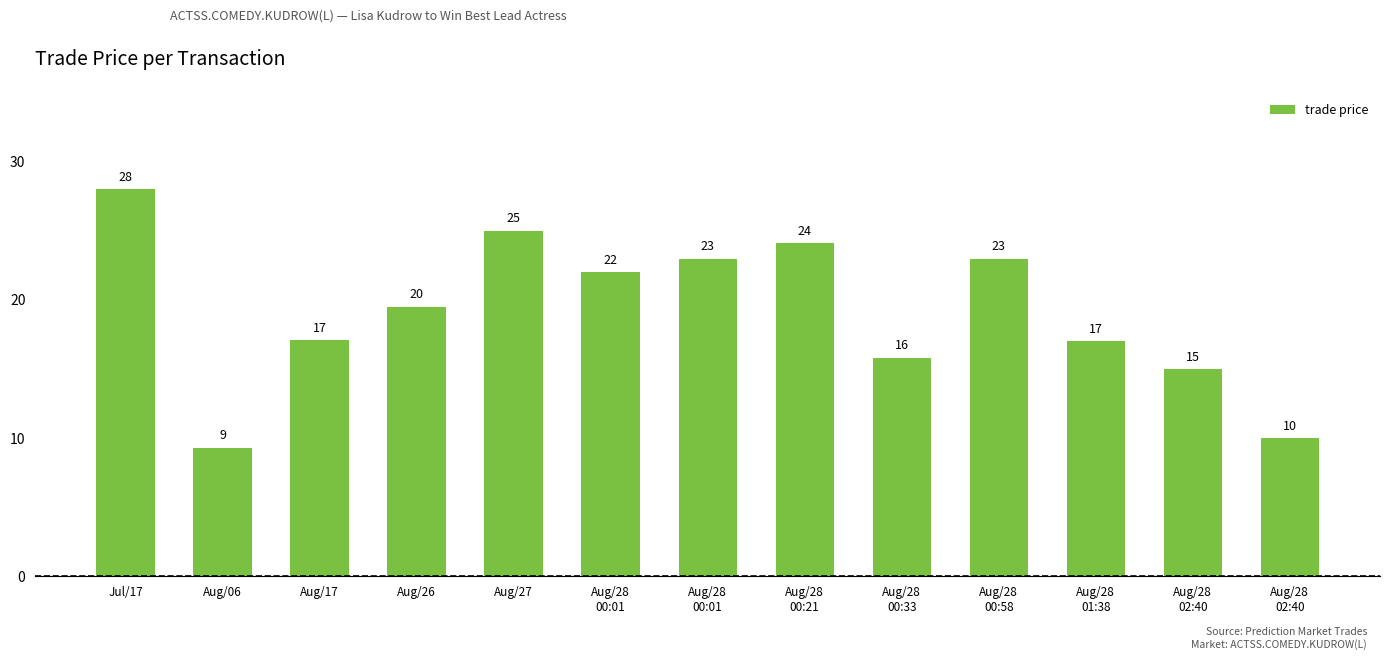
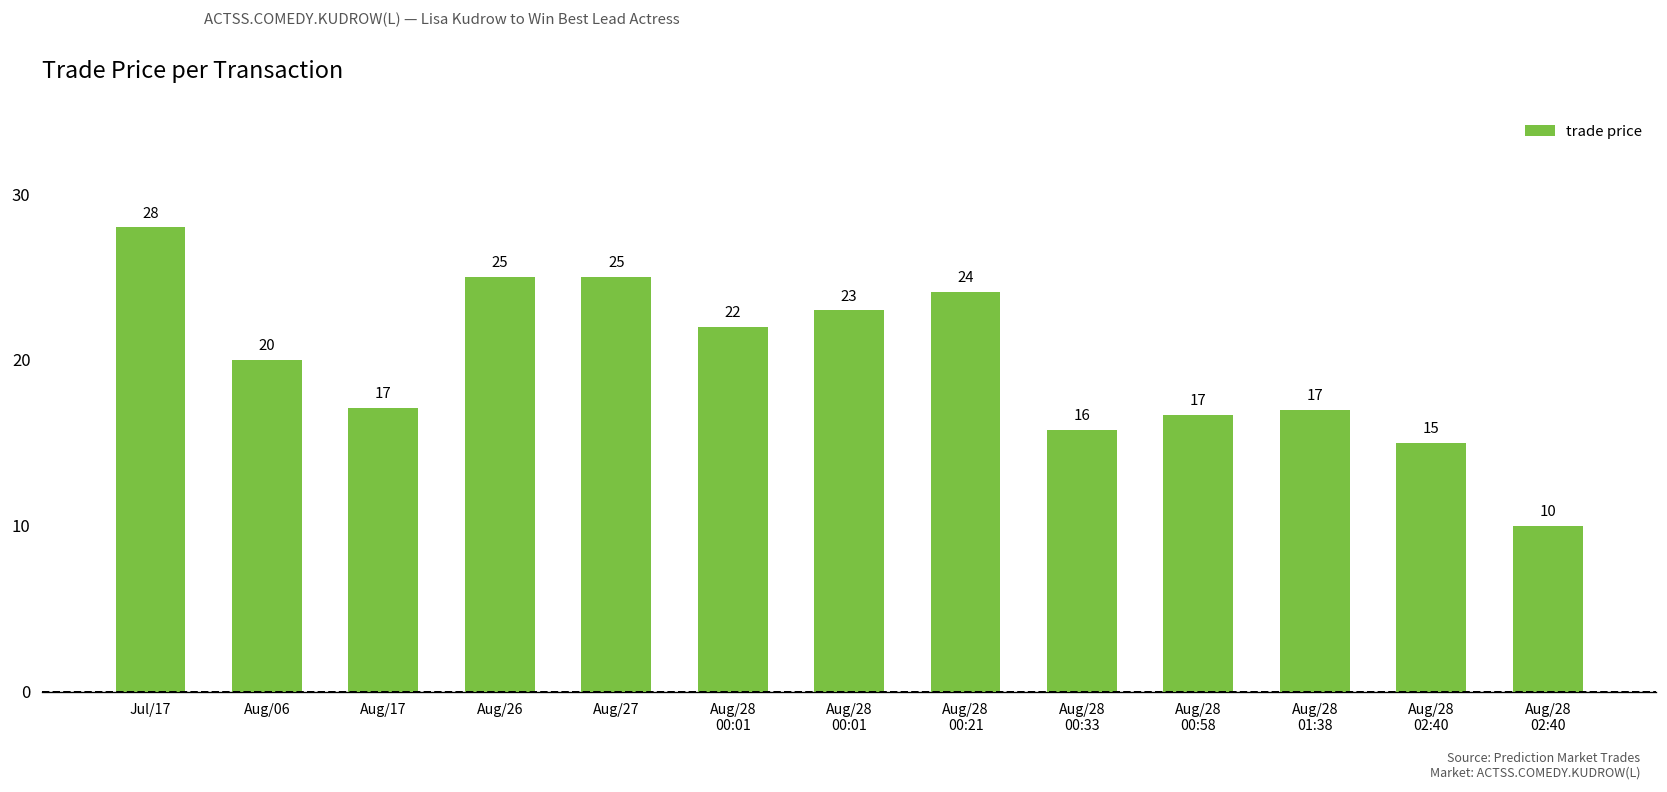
  {
    "Jul/17": 28,
-   "Aug/06": 9,
+   "Aug/06": 20,
    "Aug/17": 17,
-   "Aug/26": 20,
+   "Aug/26": 25,
    "Aug/27": 25,
    "Aug/28 00:21": 24,
    "Aug/28 00:33": 16,
-   "Aug/28 00:58": 23,
+   "Aug/28 00:58": 17,
    "Aug/28 01:38": 17
  }
